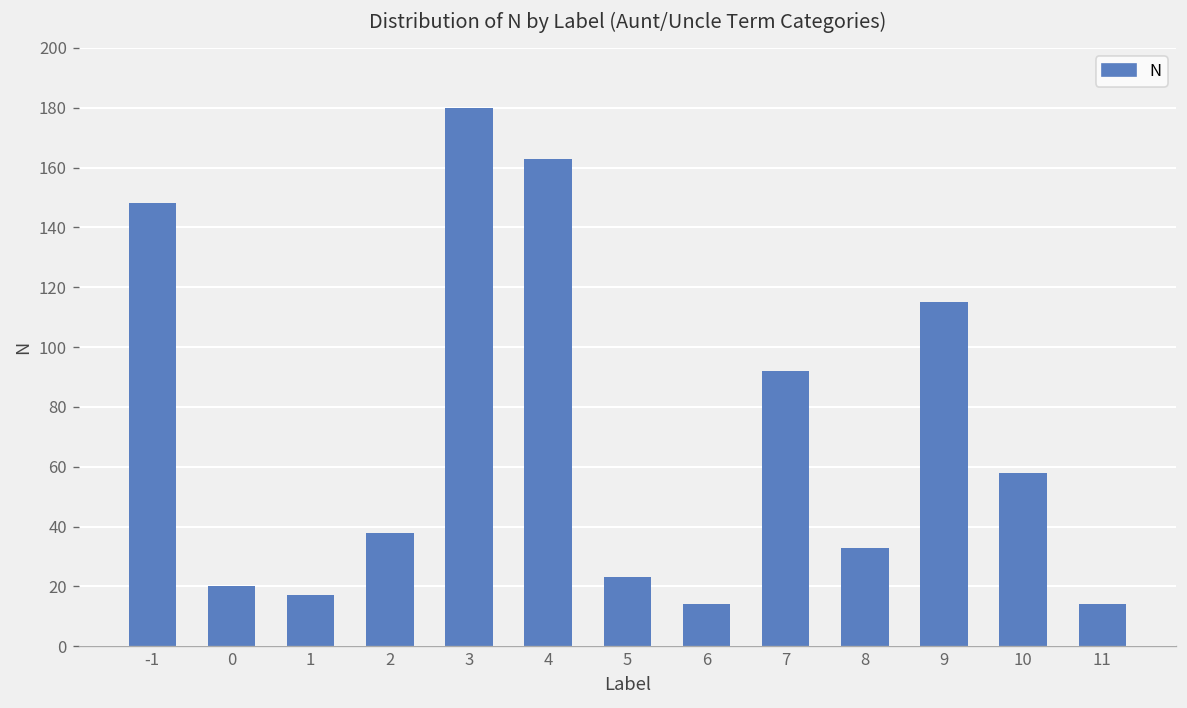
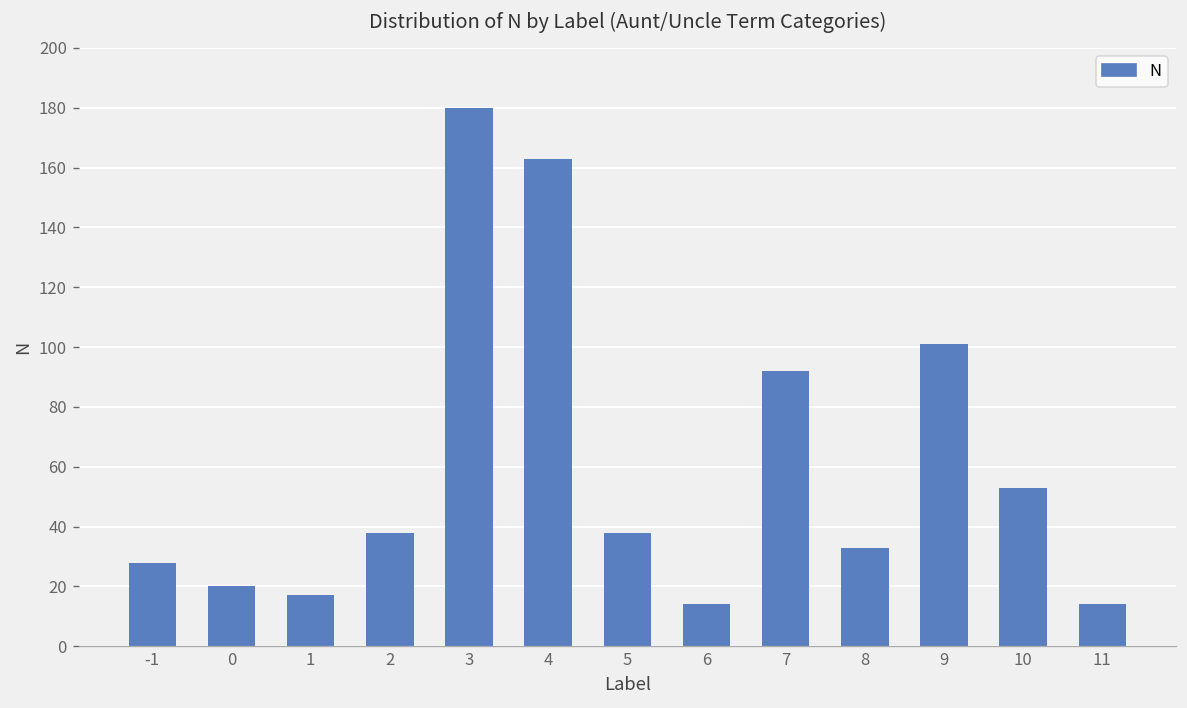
  {
-   "-1": 148,
+   "-1": 28,
    "0": 20,
    "1": 17,
    "2": 38,
    "3": 180,
    "4": 163,
-   "5": 23,
+   "5": 38,
    "6": 14,
    "7": 92,
    "8": 33,
-   "9": 115,
-   "10": 58,
+   "9": 101,
+   "10": 53,
    "11": 14
  }
